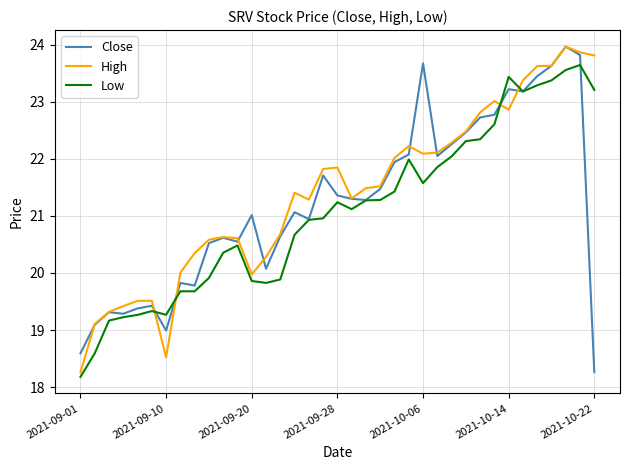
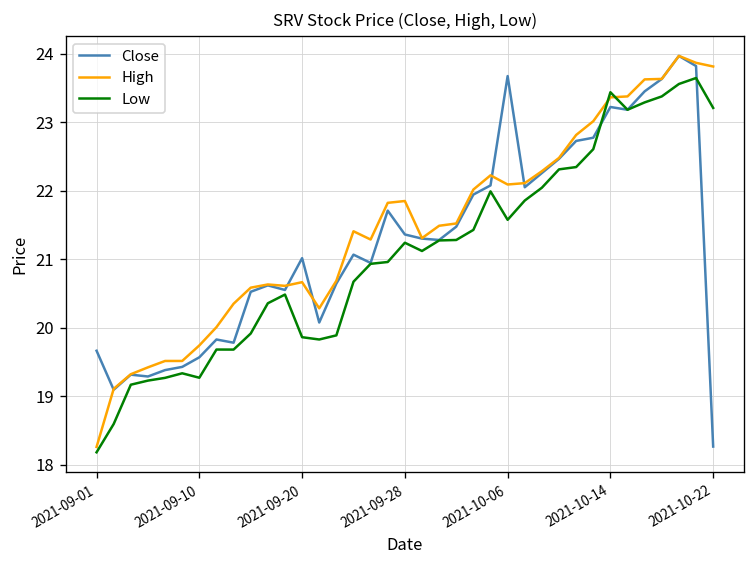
  {
    "Close": {
-     "2021-09-01": 18.6,
-     "2021-09-10": 19.0,
+     "2021-09-01": 19.7,
+     "2021-09-10": 19.6,
      "2021-09-20": 21.0,
      "2021-09-28": 21.4,
      "2021-10-06": 23.7,
      "2021-10-14": 23.2,
      "2021-10-22": 18.3
    },
    "High": {
      "2021-09-01": 18.3,
-     "2021-09-10": 18.5,
-     "2021-09-20": 20.0,
+     "2021-09-10": 19.7,
+     "2021-09-20": 20.7,
      "2021-09-28": 21.8,
      "2021-10-06": 22.1,
-     "2021-10-14": 22.9,
+     "2021-10-14": 23.4,
      "2021-10-22": 23.8
    },
    "Low": {
      "2021-09-01": 18.2,
      "2021-09-10": 19.3,
      "2021-09-20": 19.9,
      "2021-09-28": 21.2,
      "2021-10-06": 21.6,
      "2021-10-14": 23.4,
      "2021-10-22": 23.2
    }
  }
